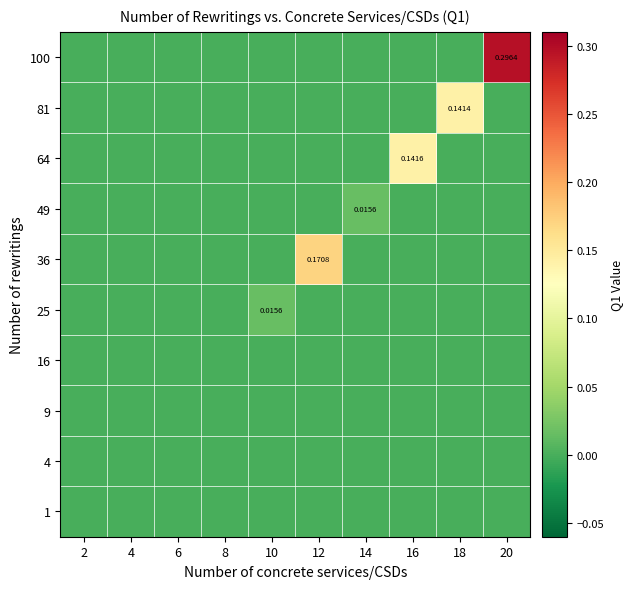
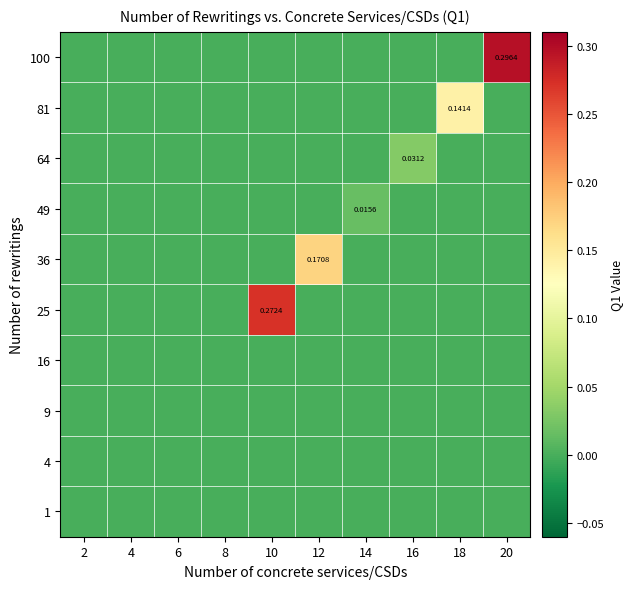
  {
    "100": {
      "20": 0.2964
    },
    "81": {
      "18": 0.1414
    },
    "64": {
-     "16": 0.1416
+     "16": 0.0312
    },
    "49": {
      "14": 0.0156
    },
    "36": {
      "12": 0.1708
    },
    "25": {
-     "10": 0.0156
+     "10": 0.2724
    }
  }
